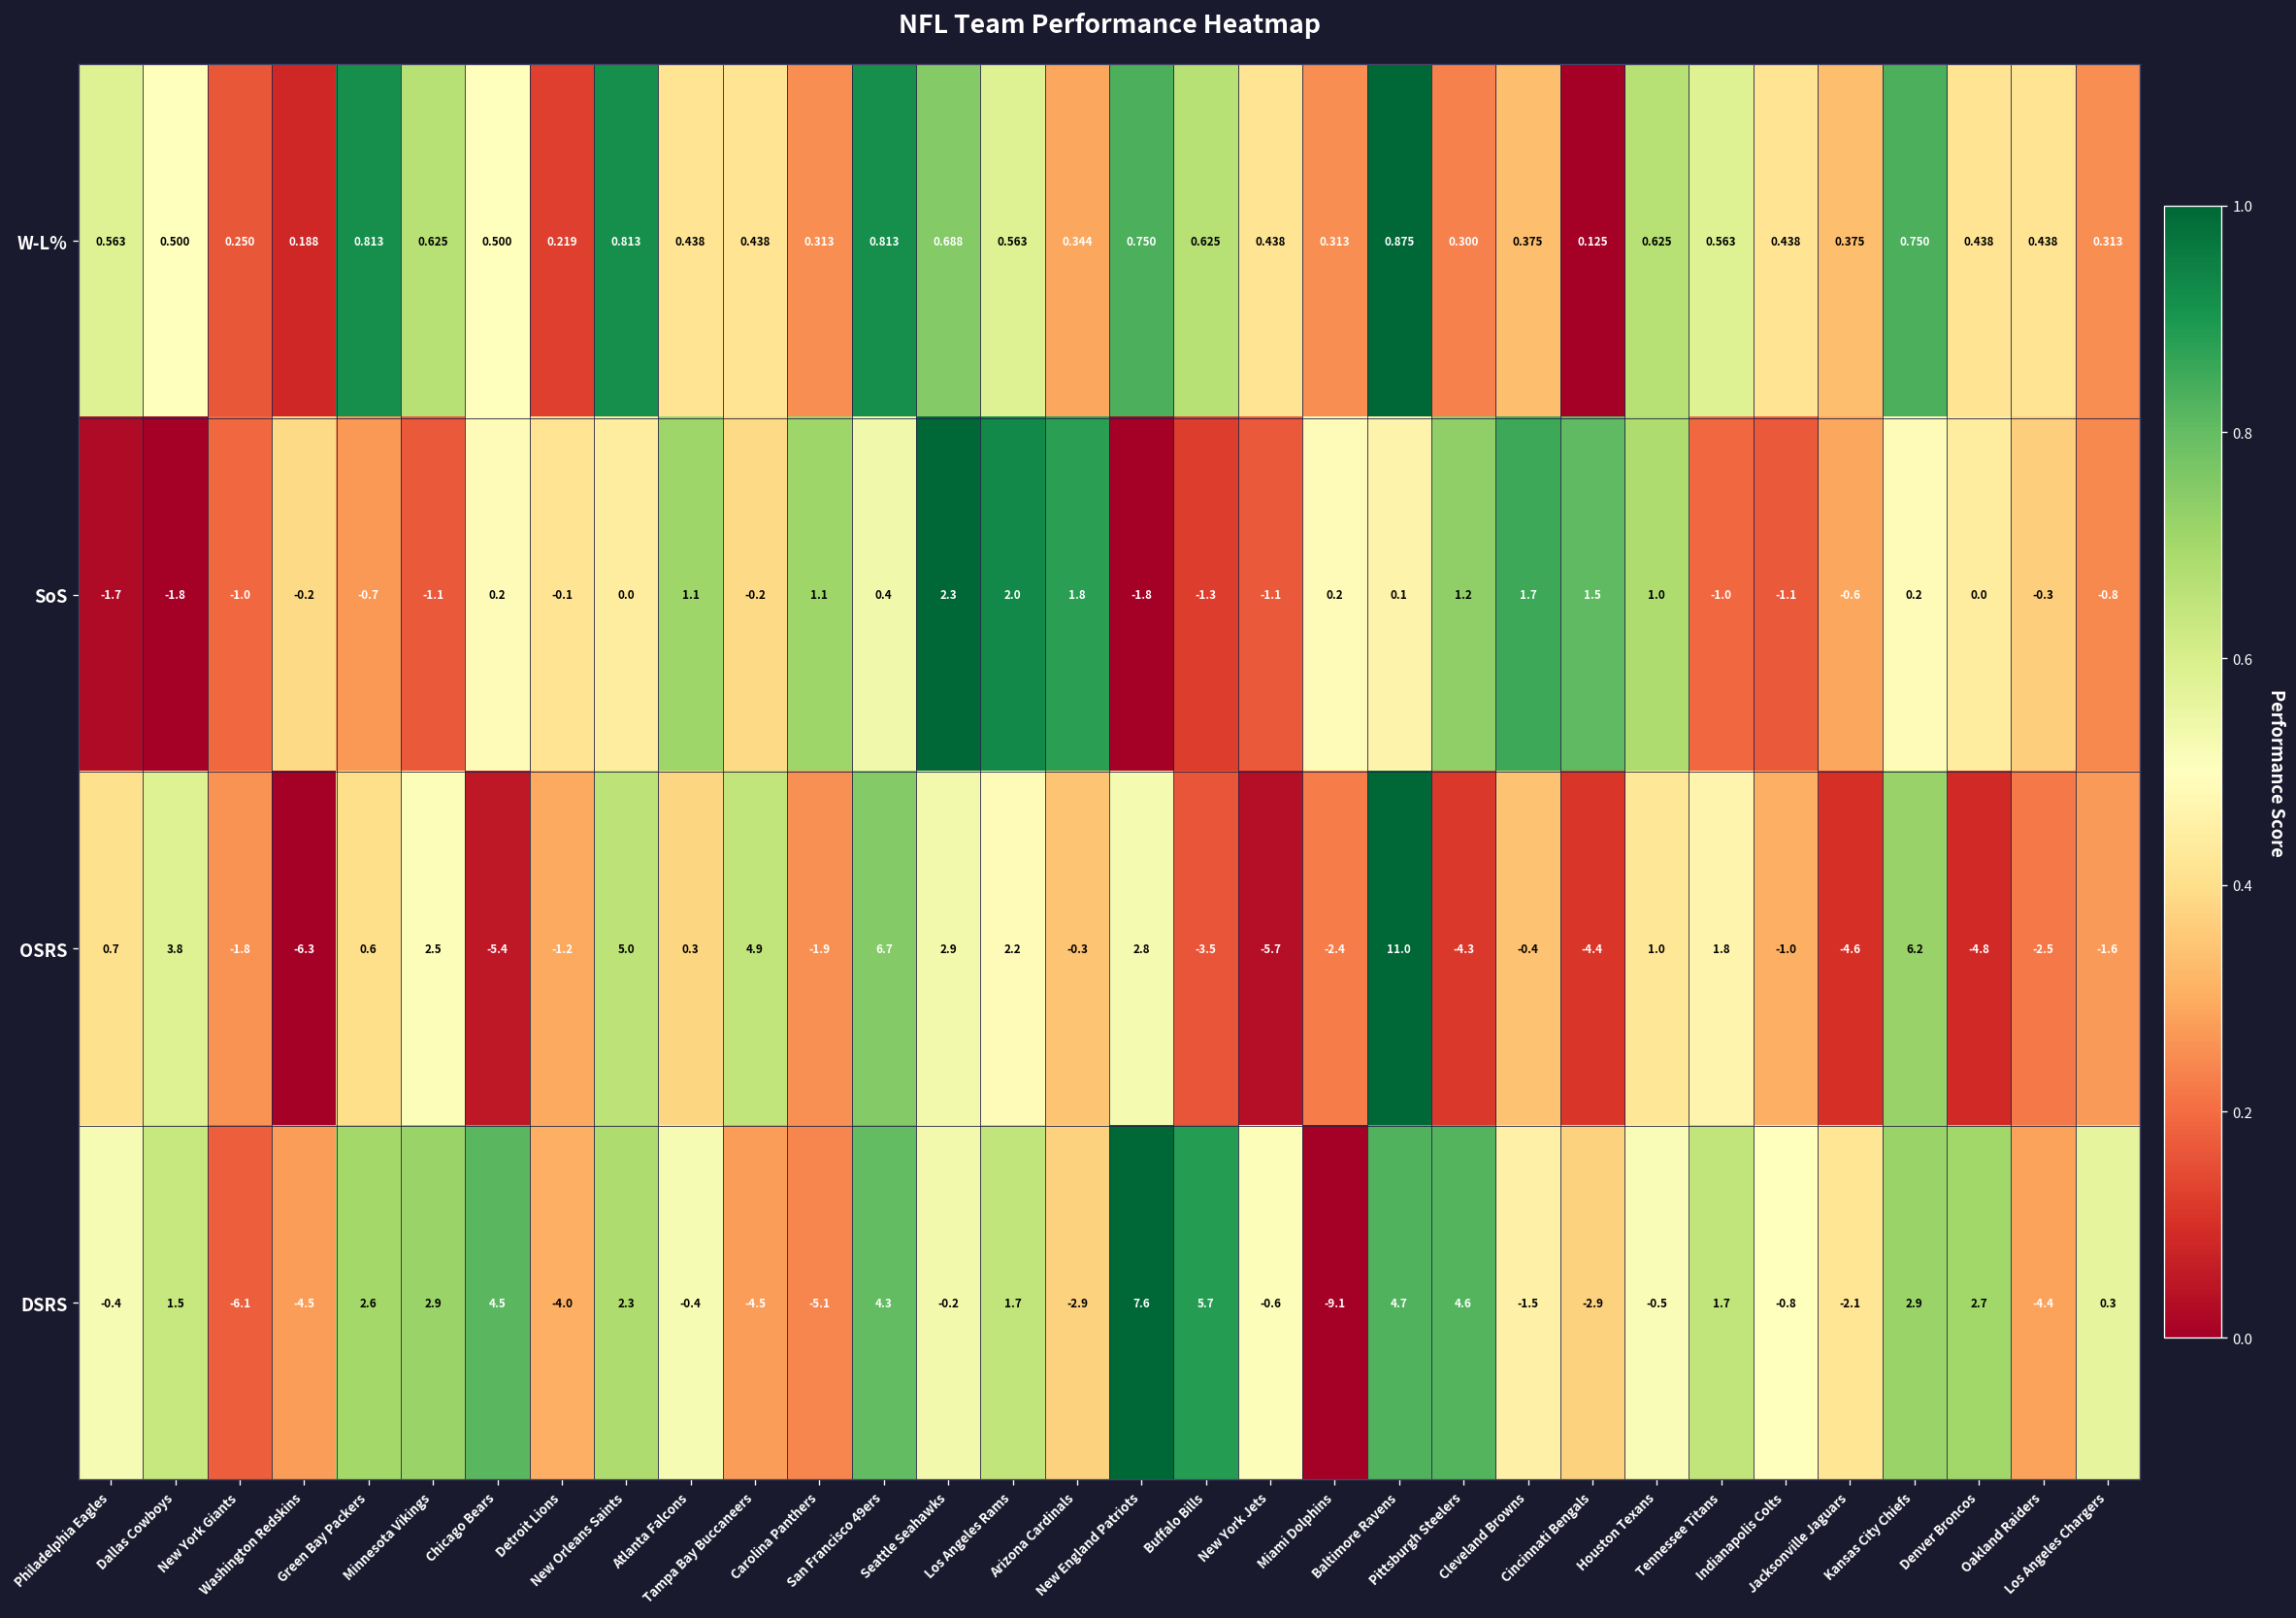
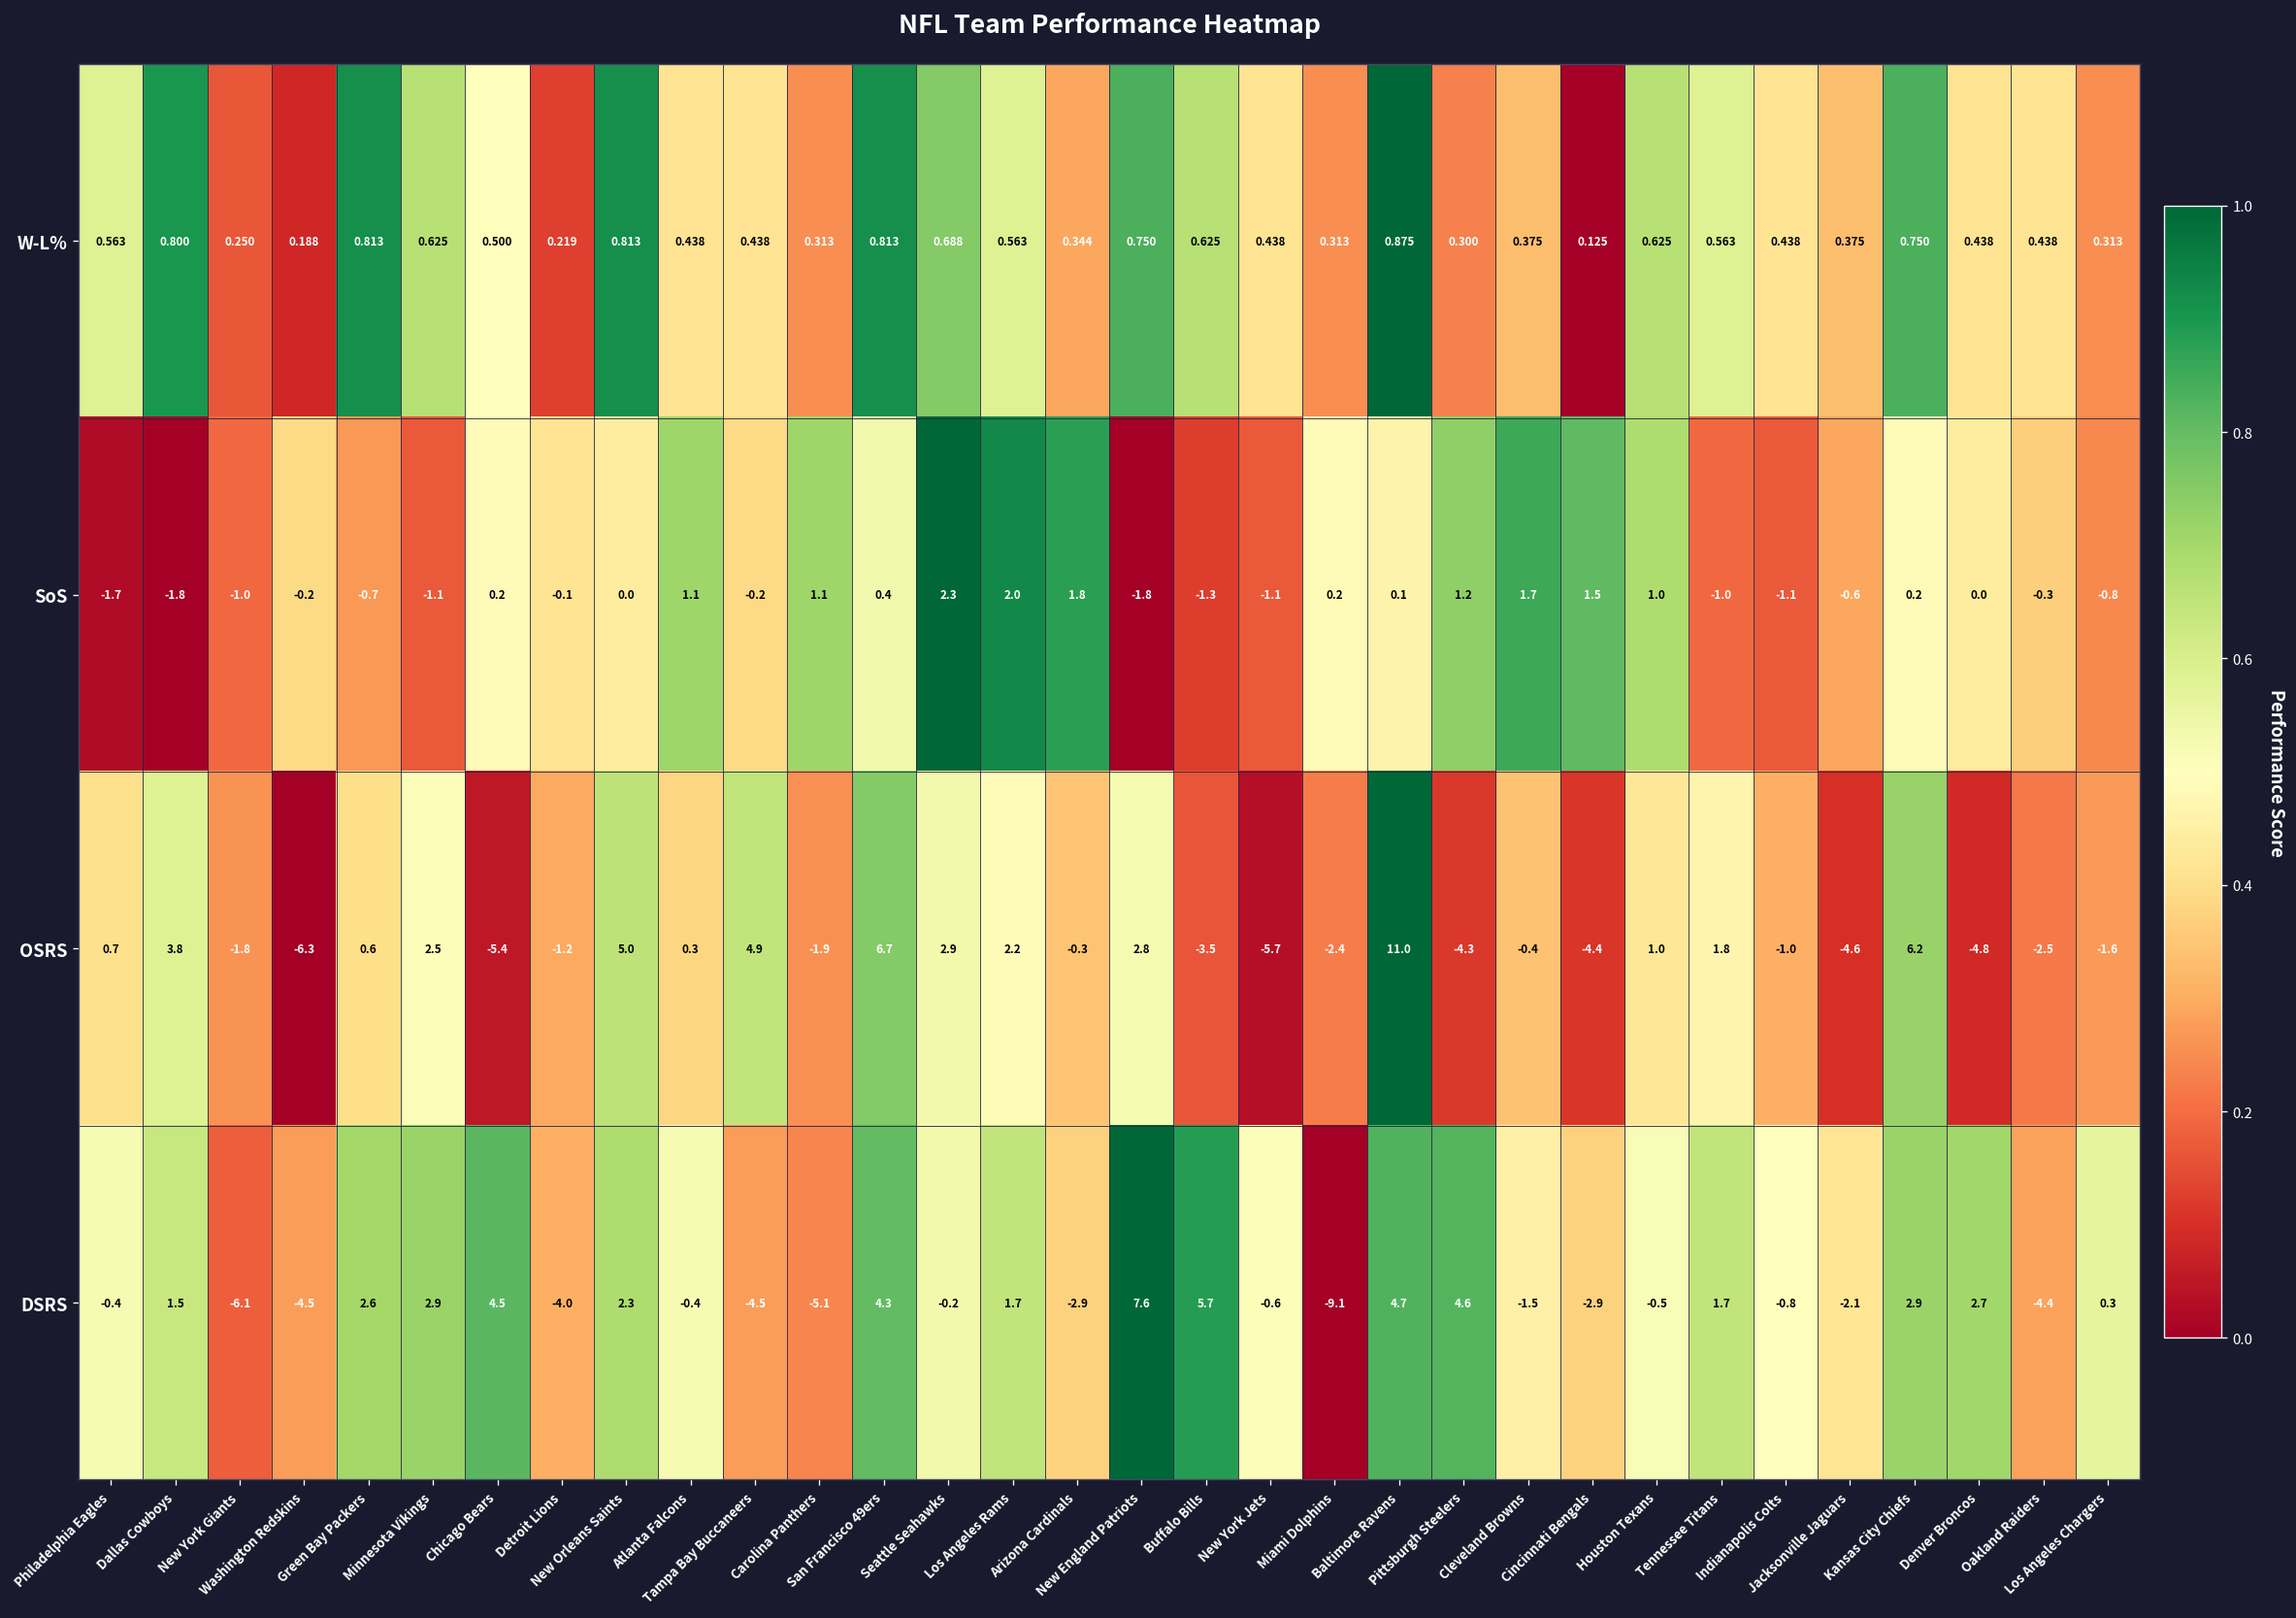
  {
    "W-L%": {
      "Philadelphia Eagles": 0.563,
-     "Dallas Cowboys": 0.500,
+     "Dallas Cowboys": 0.800,
      "New York Giants": 0.250,
      "Washington Redskins": 0.188,
      "Green Bay Packers": 0.813,
      "Minnesota Vikings": 0.625,
      "Chicago Bears": 0.500,
      "Detroit Lions": 0.219,
      "New Orleans Saints": 0.813,
      "Atlanta Falcons": 0.438,
      "Tampa Bay Buccaneers": 0.438,
      "Carolina Panthers": 0.313,
      "San Francisco 49ers": 0.813,
      "Seattle Seahawks": 0.688,
      "Los Angeles Rams": 0.563,
      "Arizona Cardinals": 0.344,
      "New England Patriots": 0.750,
      "Buffalo Bills": 0.625,
      "New York Jets": 0.438,
      "Miami Dolphins": 0.313,
      "Baltimore Ravens": 0.875,
      "Pittsburgh Steelers": 0.300,
      "Cleveland Browns": 0.375,
      "Cincinnati Bengals": 0.125,
      "Houston Texans": 0.625,
      "Tennessee Titans": 0.563,
      "Indianapolis Colts": 0.438,
      "Jacksonville Jaguars": 0.375,
      "Kansas City Chiefs": 0.750,
      "Denver Broncos": 0.438,
      "Oakland Raiders": 0.438,
      "Los Angeles Chargers": 0.313
    },
    "SoS": {
      "Philadelphia Eagles": -1.7,
      "Dallas Cowboys": -1.8,
      "New York Giants": -1.0,
      "Washington Redskins": -0.2,
      "Green Bay Packers": -0.7,
      "Minnesota Vikings": -1.1,
      "Chicago Bears": 0.2,
      "Detroit Lions": -0.1,
      "New Orleans Saints": 0.0,
      "Atlanta Falcons": 1.1,
      "Tampa Bay Buccaneers": -0.2,
      "Carolina Panthers": 1.1,
      "San Francisco 49ers": 0.4,
      "Seattle Seahawks": 2.3,
      "Los Angeles Rams": 2.0,
      "Arizona Cardinals": 1.8,
      "New England Patriots": -1.8,
      "Buffalo Bills": -1.3,
      "New York Jets": -1.1,
      "Miami Dolphins": 0.2,
      "Baltimore Ravens": 0.1,
      "Pittsburgh Steelers": 1.2,
      "Cleveland Browns": 1.7,
      "Cincinnati Bengals": 1.5,
      "Houston Texans": 1.0,
      "Tennessee Titans": -1.0,
      "Indianapolis Colts": -1.1,
      "Jacksonville Jaguars": -0.6,
      "Kansas City Chiefs": 0.2,
      "Denver Broncos": 0.0,
      "Oakland Raiders": -0.3,
      "Los Angeles Chargers": -0.8
    },
    "OSRS": {
      "Philadelphia Eagles": 0.7,
      "Dallas Cowboys": 3.8,
      "New York Giants": -1.8,
      "Washington Redskins": -6.3,
      "Green Bay Packers": 0.6,
      "Minnesota Vikings": 2.5,
      "Chicago Bears": -5.4,
      "Detroit Lions": -1.2,
      "New Orleans Saints": 5.0,
      "Atlanta Falcons": 0.3,
      "Tampa Bay Buccaneers": 4.9,
      "Carolina Panthers": -1.9,
      "San Francisco 49ers": 6.7,
      "Seattle Seahawks": 2.9,
      "Los Angeles Rams": 2.2,
      "Arizona Cardinals": -0.3,
      "New England Patriots": 2.8,
      "Buffalo Bills": -3.5,
      "New York Jets": -5.7,
      "Miami Dolphins": -2.4,
      "Baltimore Ravens": 11.0,
      "Pittsburgh Steelers": -4.3,
      "Cleveland Browns": -0.4,
      "Cincinnati Bengals": -4.4,
      "Houston Texans": 1.0,
      "Tennessee Titans": 1.8,
      "Indianapolis Colts": -1.0,
      "Jacksonville Jaguars": -4.6,
      "Kansas City Chiefs": 6.2,
      "Denver Broncos": -4.8,
      "Oakland Raiders": -2.5,
      "Los Angeles Chargers": -1.6
    },
    "DSRS": {
      "Philadelphia Eagles": -0.4,
      "Dallas Cowboys": 1.5,
      "New York Giants": -6.1,
      "Washington Redskins": -4.5,
      "Green Bay Packers": 2.6,
      "Minnesota Vikings": 2.9,
      "Chicago Bears": 4.5,
      "Detroit Lions": -4.0,
      "New Orleans Saints": 2.3,
      "Atlanta Falcons": -0.4,
      "Tampa Bay Buccaneers": -4.5,
      "Carolina Panthers": -5.1,
      "San Francisco 49ers": 4.3,
      "Seattle Seahawks": -0.2,
      "Los Angeles Rams": 1.7,
      "Arizona Cardinals": -2.9,
      "New England Patriots": 7.6,
      "Buffalo Bills": 5.7,
      "New York Jets": -0.6,
      "Miami Dolphins": -9.1,
      "Baltimore Ravens": 4.7,
      "Pittsburgh Steelers": 4.6,
      "Cleveland Browns": -1.5,
      "Cincinnati Bengals": -2.9,
      "Houston Texans": -0.5,
      "Tennessee Titans": 1.7,
      "Indianapolis Colts": -0.8,
      "Jacksonville Jaguars": -2.1,
      "Kansas City Chiefs": 2.9,
      "Denver Broncos": 2.7,
      "Oakland Raiders": -4.4,
      "Los Angeles Chargers": 0.3
    }
  }
